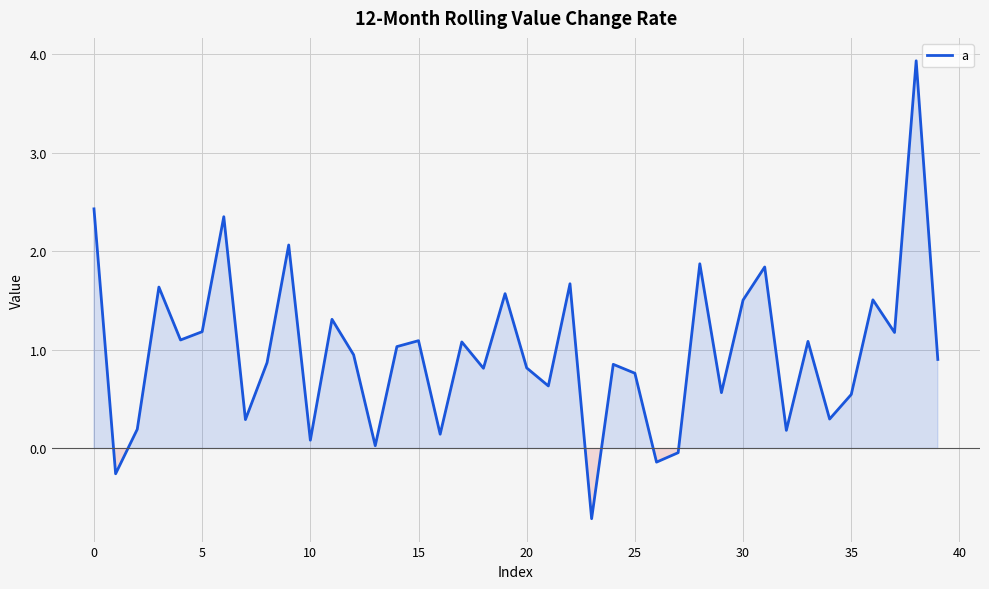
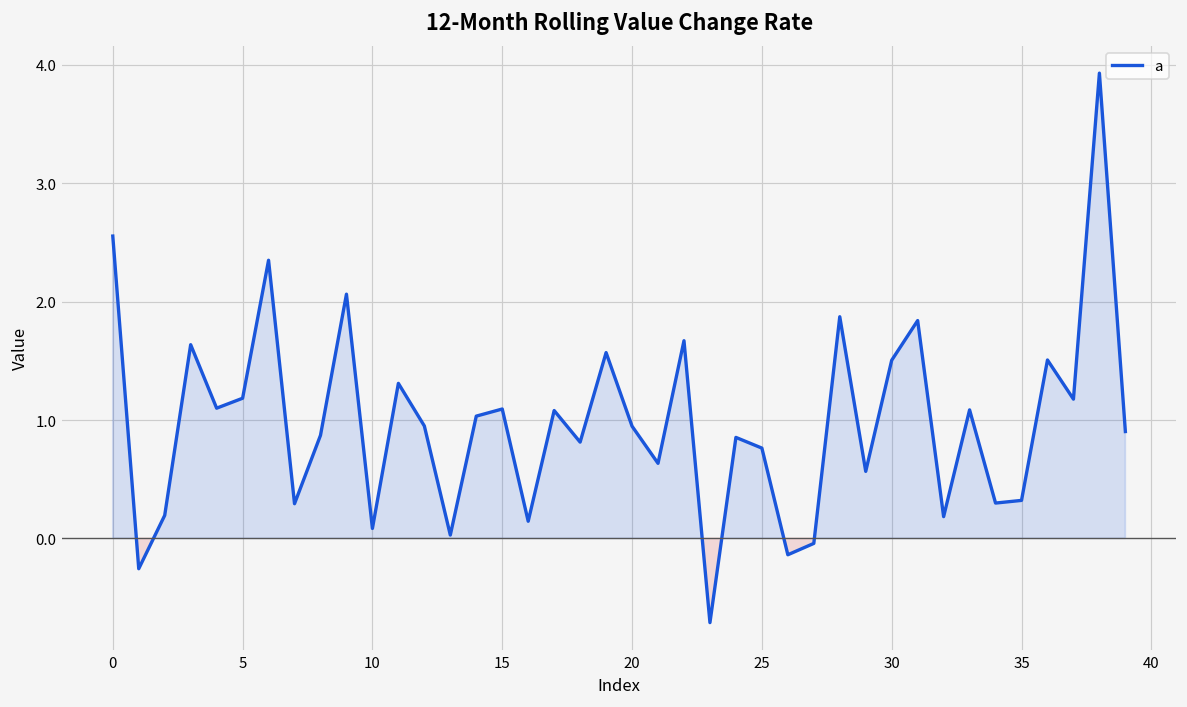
  {
-   "0": 2.4,
+   "0": 2.6,
    "5": 1.2,
    "10": 0.1,
    "15": 1.1,
-   "20": 0.8,
+   "20": 0.9,
    "25": 0.8,
    "30": 1.5,
-   "35": 0.5
+   "35": 0.3
  }
